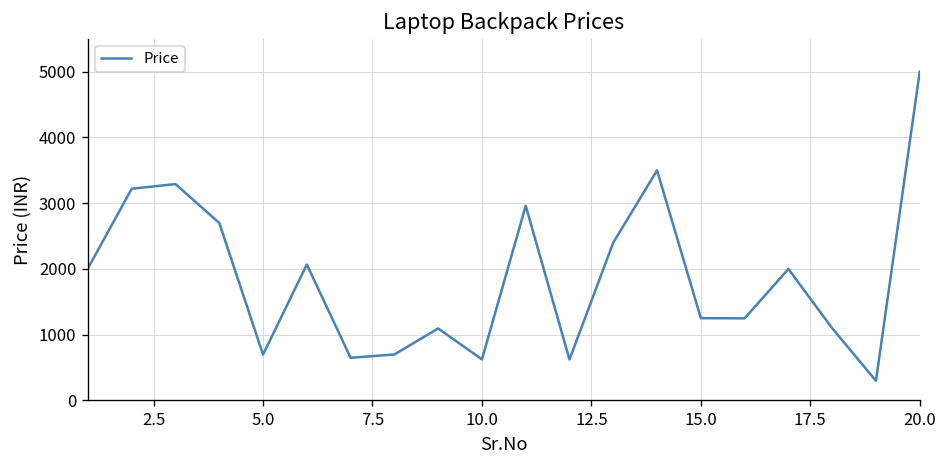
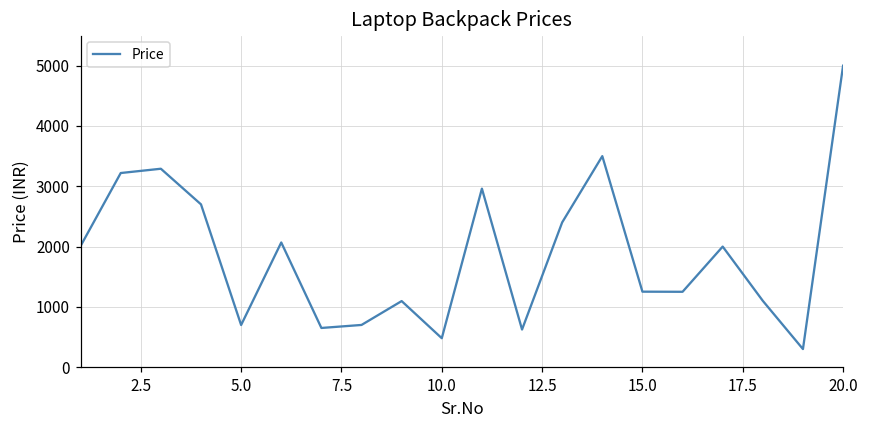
  {
    "5.0": 700,
-   "10.0": 600,
+   "10.0": 500,
    "15.0": 1300,
    "20.0": 5000
  }
